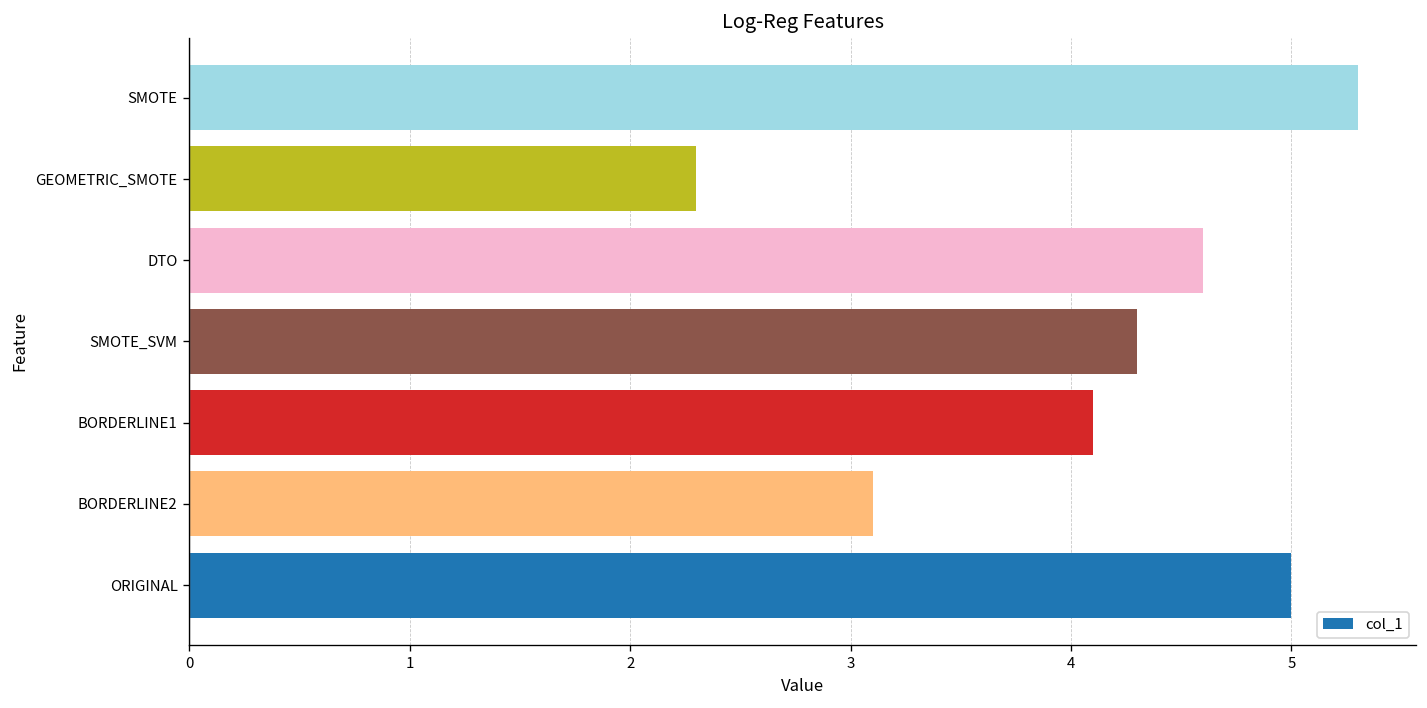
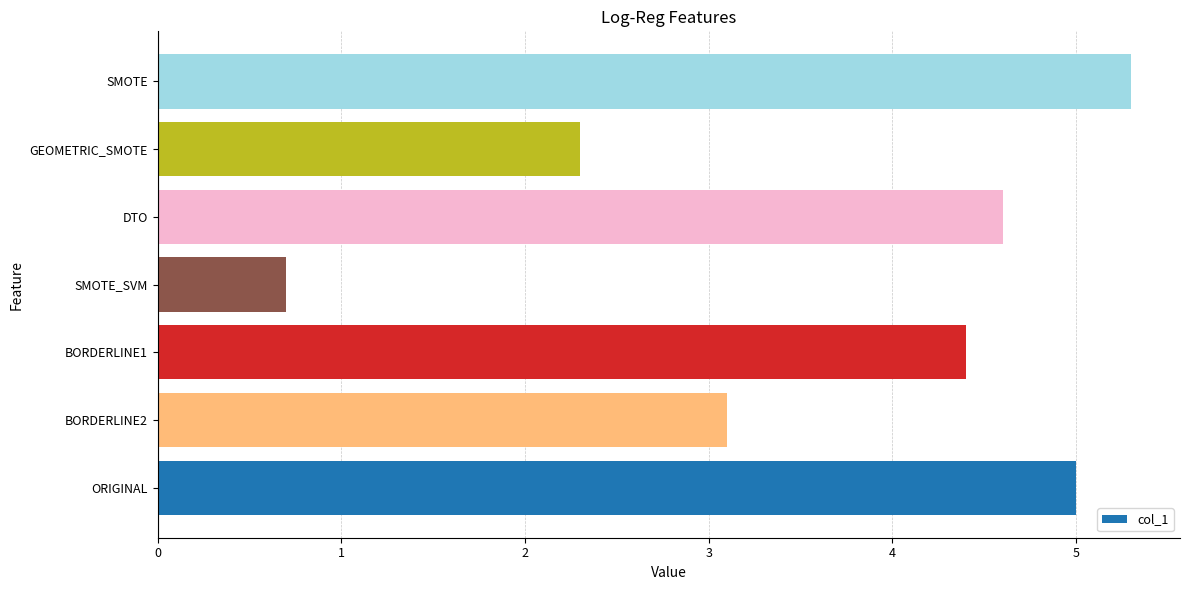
  {
    "SMOTE": 5.3,
    "GEOMETRIC_SMOTE": 2.3,
    "DTO": 4.6,
-   "SMOTE_SVM": 4.3,
-   "BORDERLINE1": 4.1,
+   "SMOTE_SVM": 0.7,
+   "BORDERLINE1": 4.4,
    "BORDERLINE2": 3.1,
    "ORIGINAL": 5.0
  }
